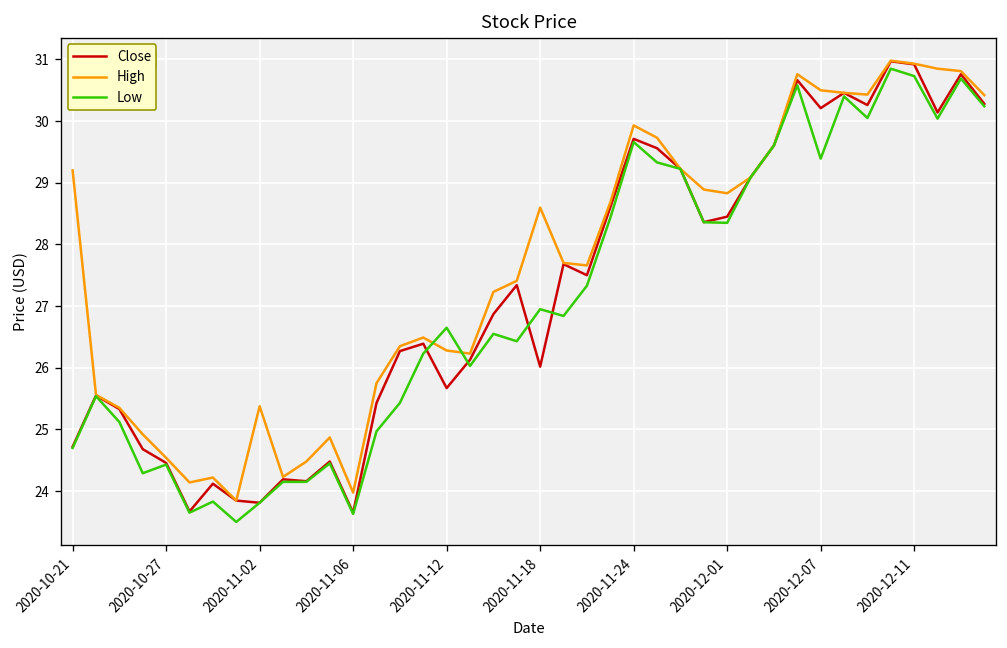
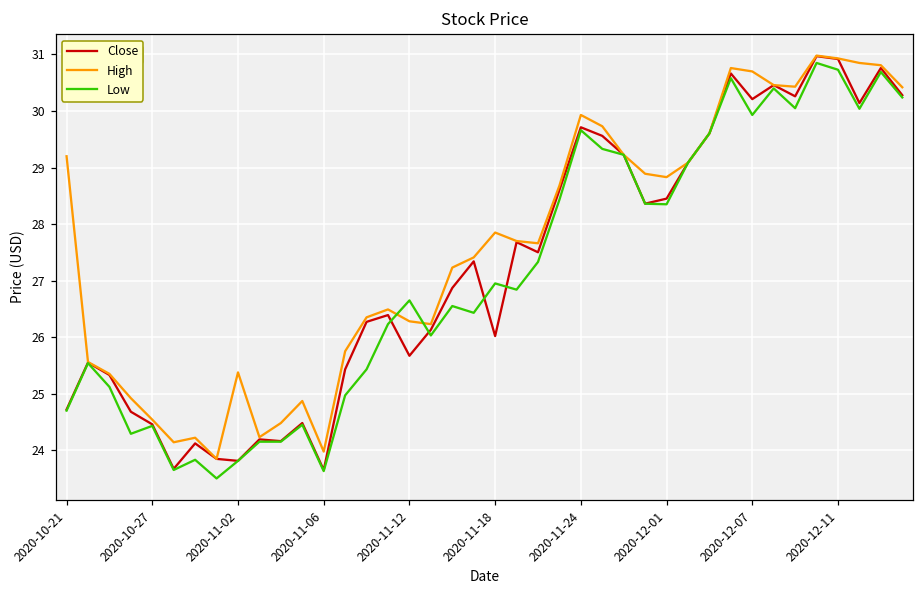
  {
    "Close": {
      "2020-11-12": 25.7,
      "2020-11-18": 26.0,
      "2020-11-24": 29.7,
      "2020-12-01": 28.5,
      "2020-12-07": 30.2
    },
    "High": {
      "2020-10-21": 29.2,
      "2020-10-27": 24.5,
      "2020-11-02": 25.4,
      "2020-11-06": 24.0,
      "2020-11-12": 26.3,
-     "2020-11-18": 28.6,
+     "2020-11-18": 27.9,
      "2020-11-24": 29.9,
      "2020-12-01": 28.8,
-     "2020-12-07": 30.5
+     "2020-12-07": 30.7
    },
    "Low": {
      "2020-11-12": 26.6,
      "2020-11-18": 27.0,
      "2020-11-24": 29.7,
      "2020-12-01": 28.4,
-     "2020-12-07": 29.4,
+     "2020-12-07": 29.9,
      "2020-12-11": 30.7
    }
  }
